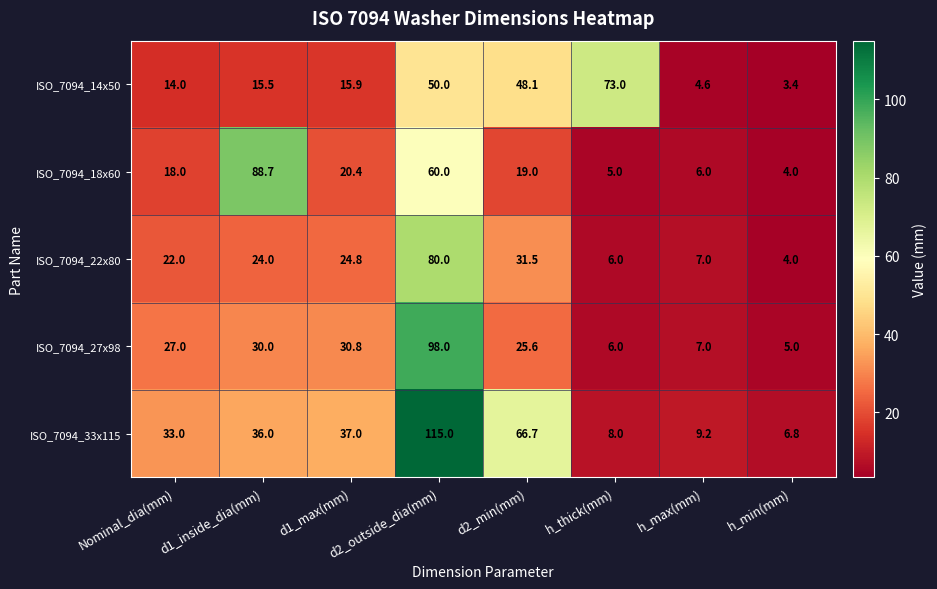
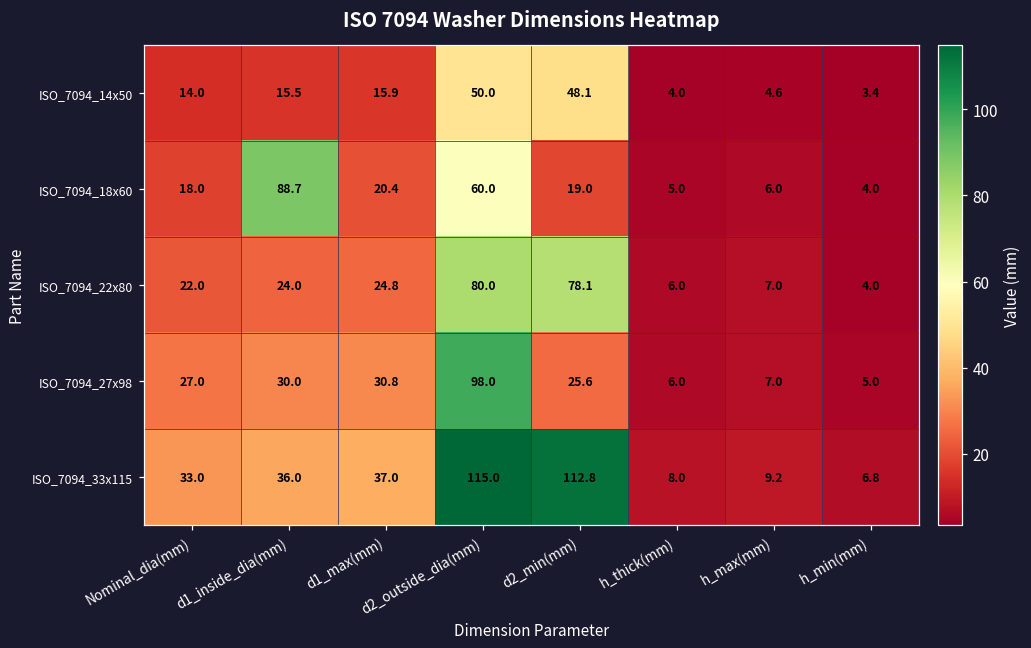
  {
    "ISO_7094_14x50": {
      "Nominal_dia(mm)": 14.0,
      "d1_inside_dia(mm)": 15.5,
      "d1_max(mm)": 15.9,
      "d2_outside_dia(mm)": 50.0,
      "d2_min(mm)": 48.1,
-     "h_thick(mm)": 73.0,
+     "h_thick(mm)": 4.0,
      "h_max(mm)": 4.6,
      "h_min(mm)": 3.4
    },
    "ISO_7094_18x60": {
      "Nominal_dia(mm)": 18.0,
      "d1_inside_dia(mm)": 88.7,
      "d1_max(mm)": 20.4,
      "d2_outside_dia(mm)": 60.0,
      "d2_min(mm)": 19.0,
      "h_thick(mm)": 5.0,
      "h_max(mm)": 6.0,
      "h_min(mm)": 4.0
    },
    "ISO_7094_22x80": {
      "Nominal_dia(mm)": 22.0,
      "d1_inside_dia(mm)": 24.0,
      "d1_max(mm)": 24.8,
      "d2_outside_dia(mm)": 80.0,
-     "d2_min(mm)": 31.5,
+     "d2_min(mm)": 78.1,
      "h_thick(mm)": 6.0,
      "h_max(mm)": 7.0,
      "h_min(mm)": 4.0
    },
    "ISO_7094_27x98": {
      "Nominal_dia(mm)": 27.0,
      "d1_inside_dia(mm)": 30.0,
      "d1_max(mm)": 30.8,
      "d2_outside_dia(mm)": 98.0,
      "d2_min(mm)": 25.6,
      "h_thick(mm)": 6.0,
      "h_max(mm)": 7.0,
      "h_min(mm)": 5.0
    },
    "ISO_7094_33x115": {
      "Nominal_dia(mm)": 33.0,
      "d1_inside_dia(mm)": 36.0,
      "d1_max(mm)": 37.0,
      "d2_outside_dia(mm)": 115.0,
-     "d2_min(mm)": 66.7,
+     "d2_min(mm)": 112.8,
      "h_thick(mm)": 8.0,
      "h_max(mm)": 9.2,
      "h_min(mm)": 6.8
    }
  }
